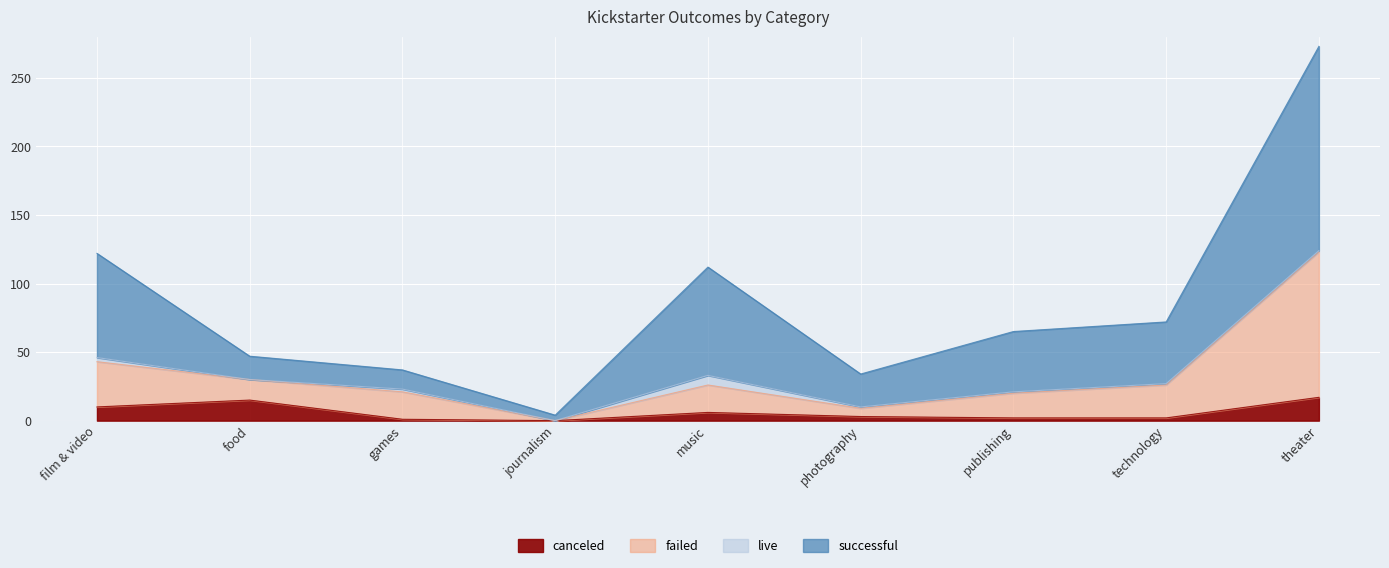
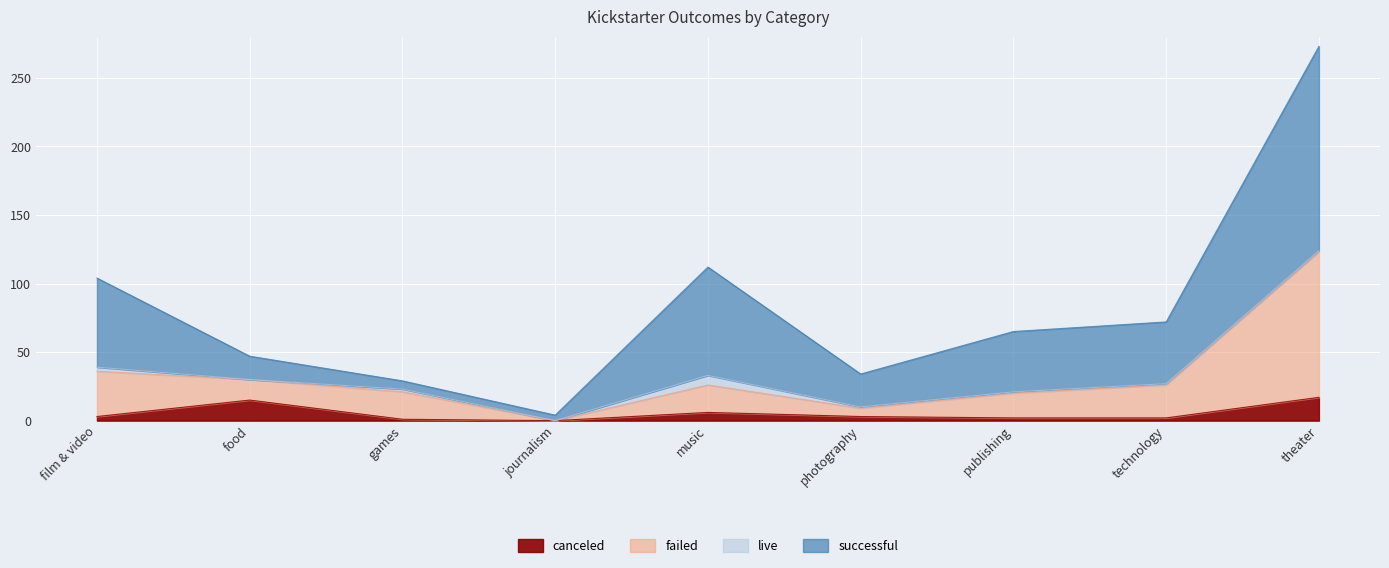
  {
    "canceled": {
-     "film & video": 10,
+     "film & video": 3,
      "food": 15,
      "games": 1,
      "music": 6,
      "photography": 3,
      "publishing": 2,
      "technology": 2,
      "theater": 17
    },
    "failed": {
      "film & video": 33,
      "games": 20,
      "music": 20
    },
    "live": {
      "film & video": 3,
      "games": 2,
      "music": 7
    },
    "successful": {
-     "film & video": 76,
+     "film & video": 65,
      "food": 17,
-     "games": 14,
+     "games": 6,
      "journalism": 4,
      "music": 79,
      "photography": 24,
      "publishing": 44,
      "technology": 45,
      "theater": 149
    }
  }
